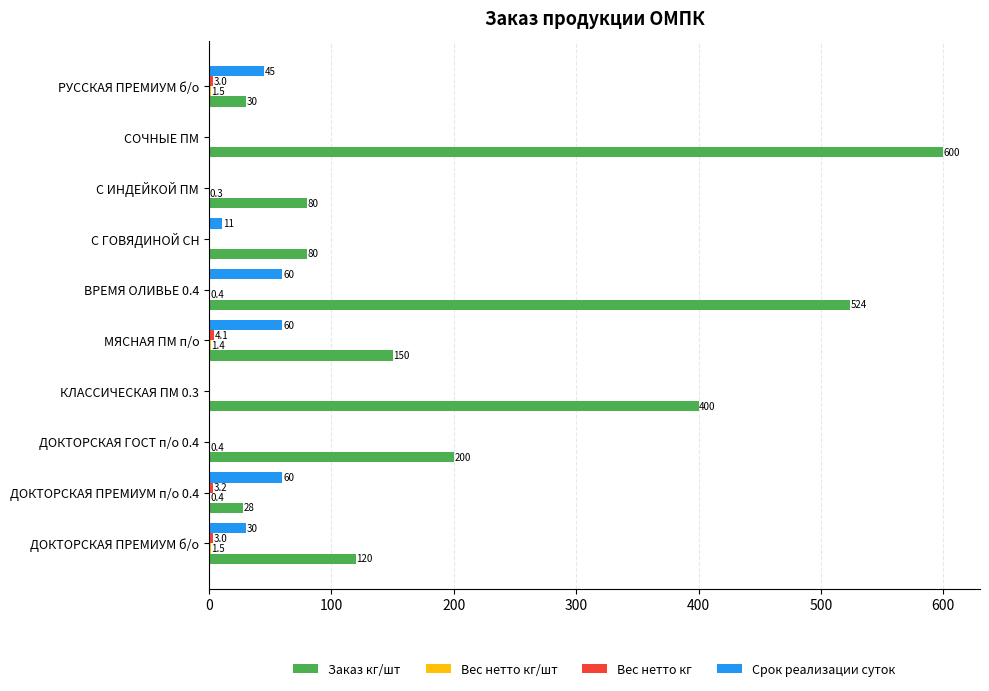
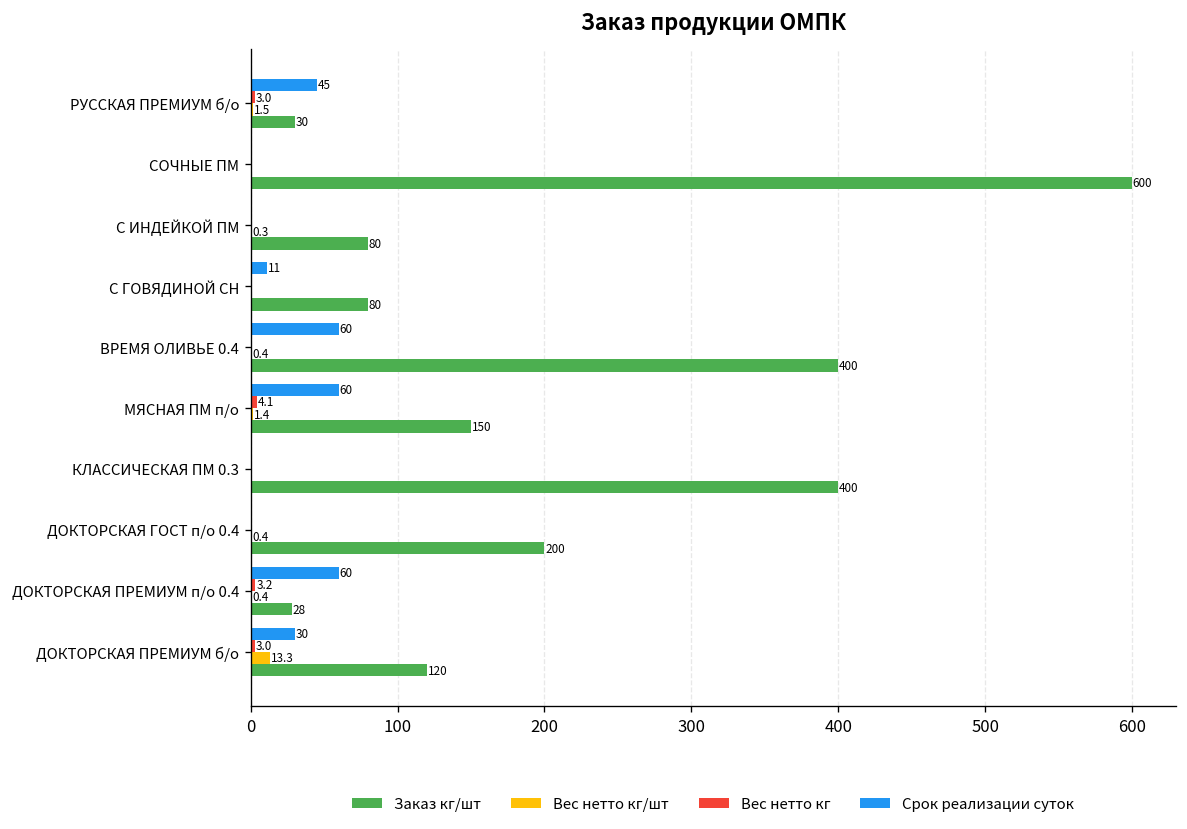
  {
    "Заказ кг/шт": {
      "РУССКАЯ ПРЕМИУМ б/о": 30,
      "СОЧНЫЕ ПМ": 600,
      "С ИНДЕЙКОЙ ПМ": 80,
      "С ГОВЯДИНОЙ СН": 80,
-     "ВРЕМЯ ОЛИВЬЕ 0.4": 524,
+     "ВРЕМЯ ОЛИВЬЕ 0.4": 400,
      "МЯСНАЯ ПМ п/о": 150,
      "КЛАССИЧЕСКАЯ ПМ 0.3": 400,
      "ДОКТОРСКАЯ ГОСТ п/о 0.4": 200,
      "ДОКТОРСКАЯ ПРЕМИУМ п/о 0.4": 28,
      "ДОКТОРСКАЯ ПРЕМИУМ б/о": 120
    },
    "Вес нетто кг/шт": {
      "РУССКАЯ ПРЕМИУМ б/о": 1.5,
      "С ИНДЕЙКОЙ ПМ": 0.3,
      "ВРЕМЯ ОЛИВЬЕ 0.4": 0.4,
      "МЯСНАЯ ПМ п/о": 1.4,
      "ДОКТОРСКАЯ ГОСТ п/о 0.4": 0.4,
      "ДОКТОРСКАЯ ПРЕМИУМ п/о 0.4": 0.4,
-     "ДОКТОРСКАЯ ПРЕМИУМ б/о": 1.5
+     "ДОКТОРСКАЯ ПРЕМИУМ б/о": 13.3
    },
    "Вес нетто кг": {
      "РУССКАЯ ПРЕМИУМ б/о": 3.0,
      "МЯСНАЯ ПМ п/о": 4.1,
      "ДОКТОРСКАЯ ПРЕМИУМ п/о 0.4": 3.2,
      "ДОКТОРСКАЯ ПРЕМИУМ б/о": 3.0
    },
    "Срок реализации суток": {
      "РУССКАЯ ПРЕМИУМ б/о": 45,
      "С ГОВЯДИНОЙ СН": 11,
      "ВРЕМЯ ОЛИВЬЕ 0.4": 60,
      "МЯСНАЯ ПМ п/о": 60,
      "ДОКТОРСКАЯ ПРЕМИУМ п/о 0.4": 60,
      "ДОКТОРСКАЯ ПРЕМИУМ б/о": 30
    }
  }
